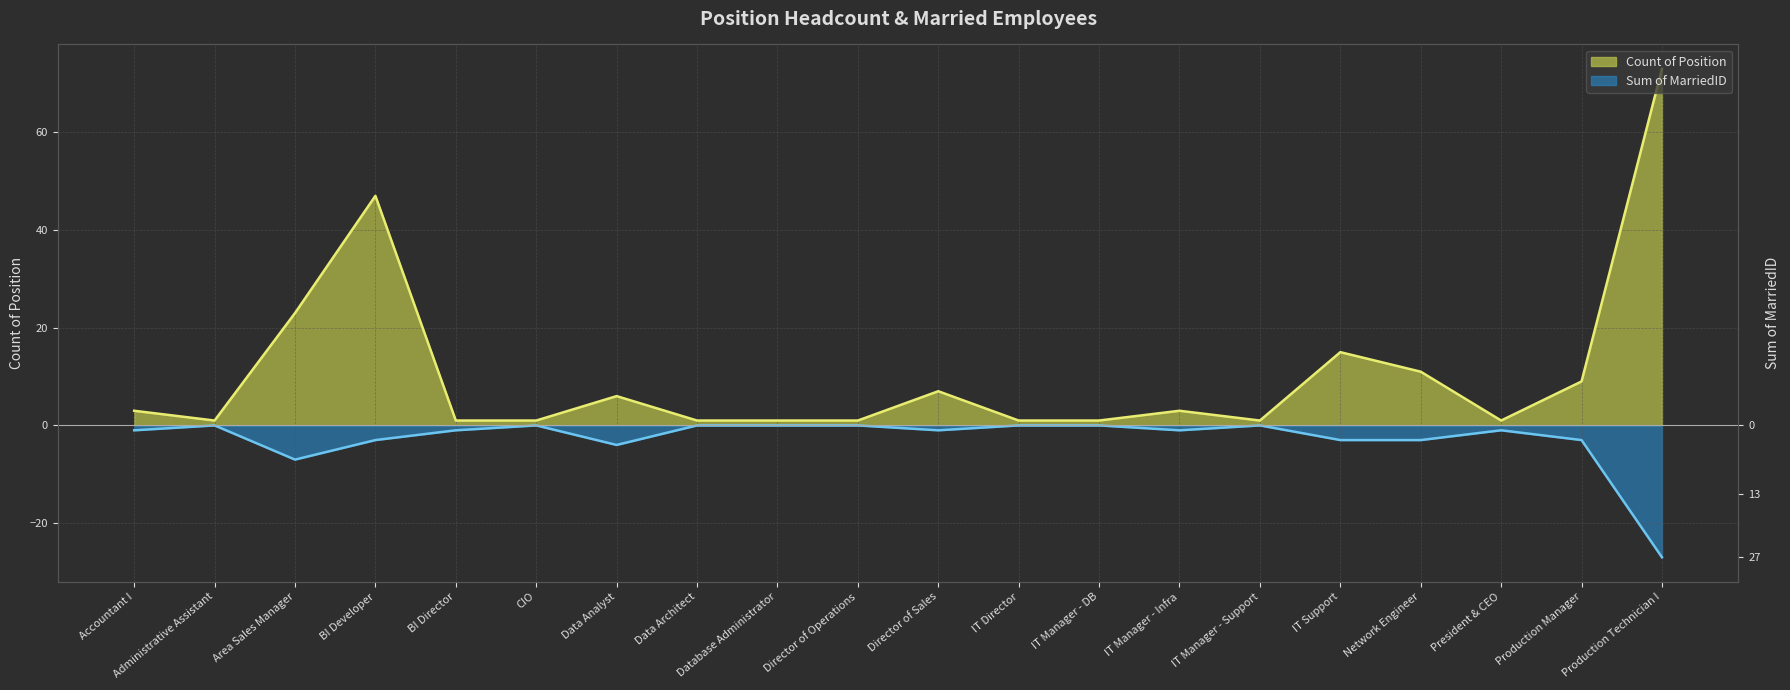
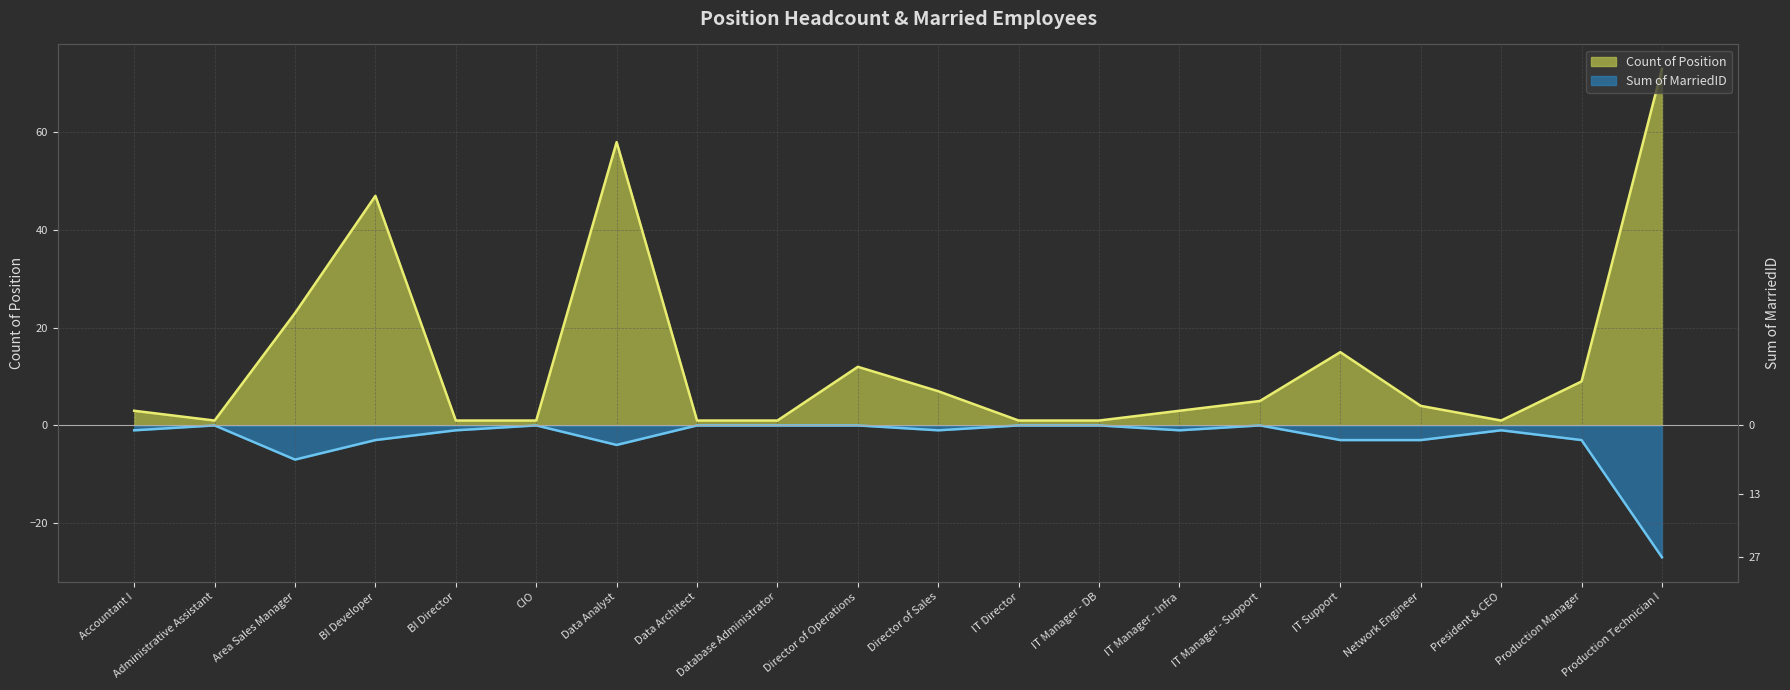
  {
    "Count of Position": {
      "Accountant I": 3,
      "Administrative Assistant": 1,
      "Area Sales Manager": 23,
      "BI Developer": 47,
      "BI Director": 1,
      "CIO": 1,
-     "Data Analyst": 6,
+     "Data Analyst": 58,
      "Data Architect": 1,
      "Database Administrator": 1,
-     "Director of Operations": 1,
+     "Director of Operations": 12,
      "Director of Sales": 7,
      "IT Director": 1,
      "IT Manager - DB": 1,
      "IT Manager - Infra": 3,
-     "IT Manager - Support": 1,
+     "IT Manager - Support": 5,
      "IT Support": 15,
-     "Network Engineer": 11,
+     "Network Engineer": 4,
      "President & CEO": 1,
      "Production Manager": 9
    }
  }
